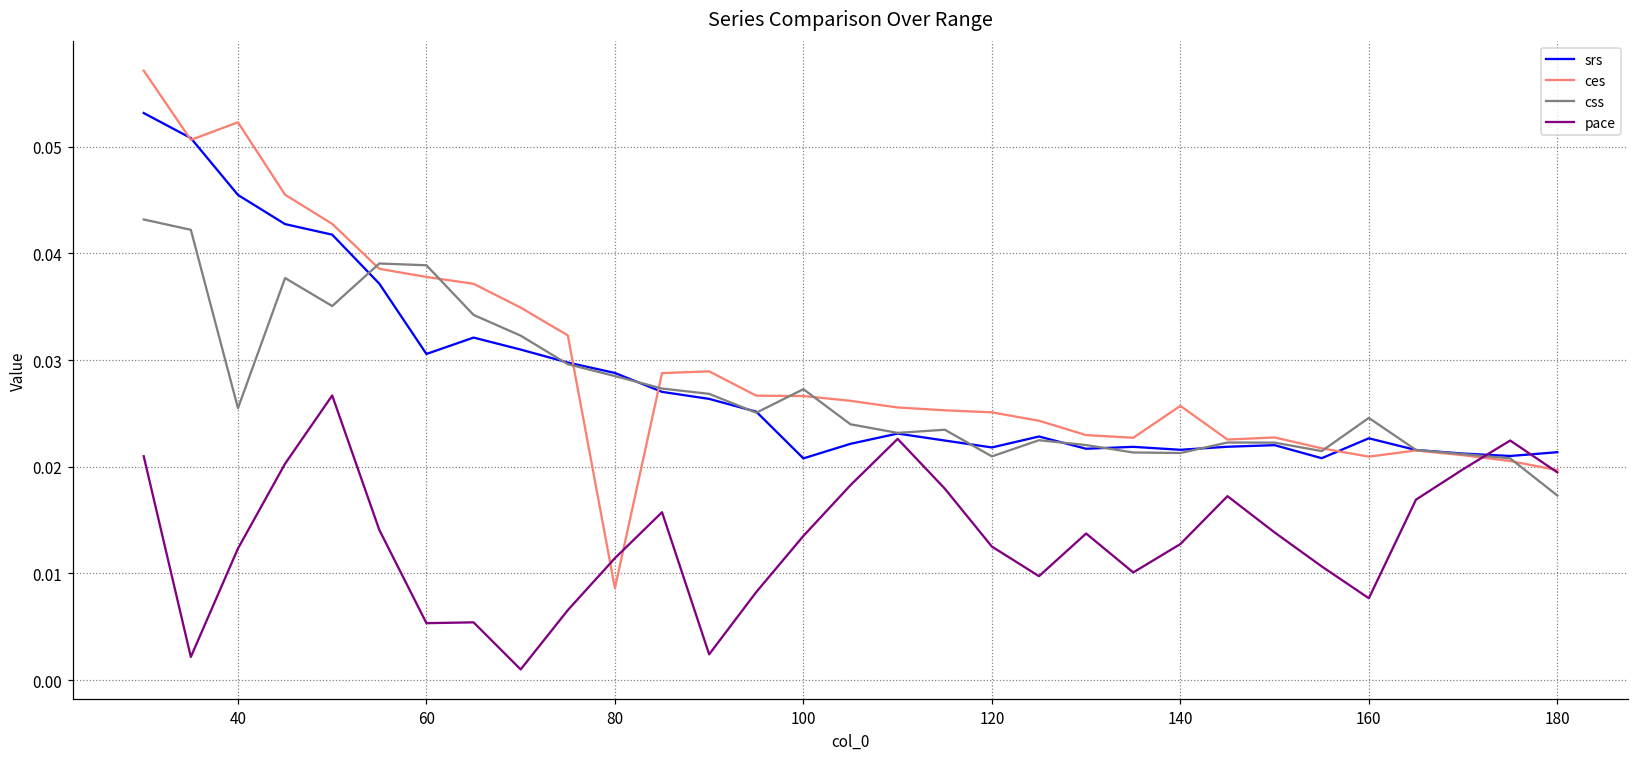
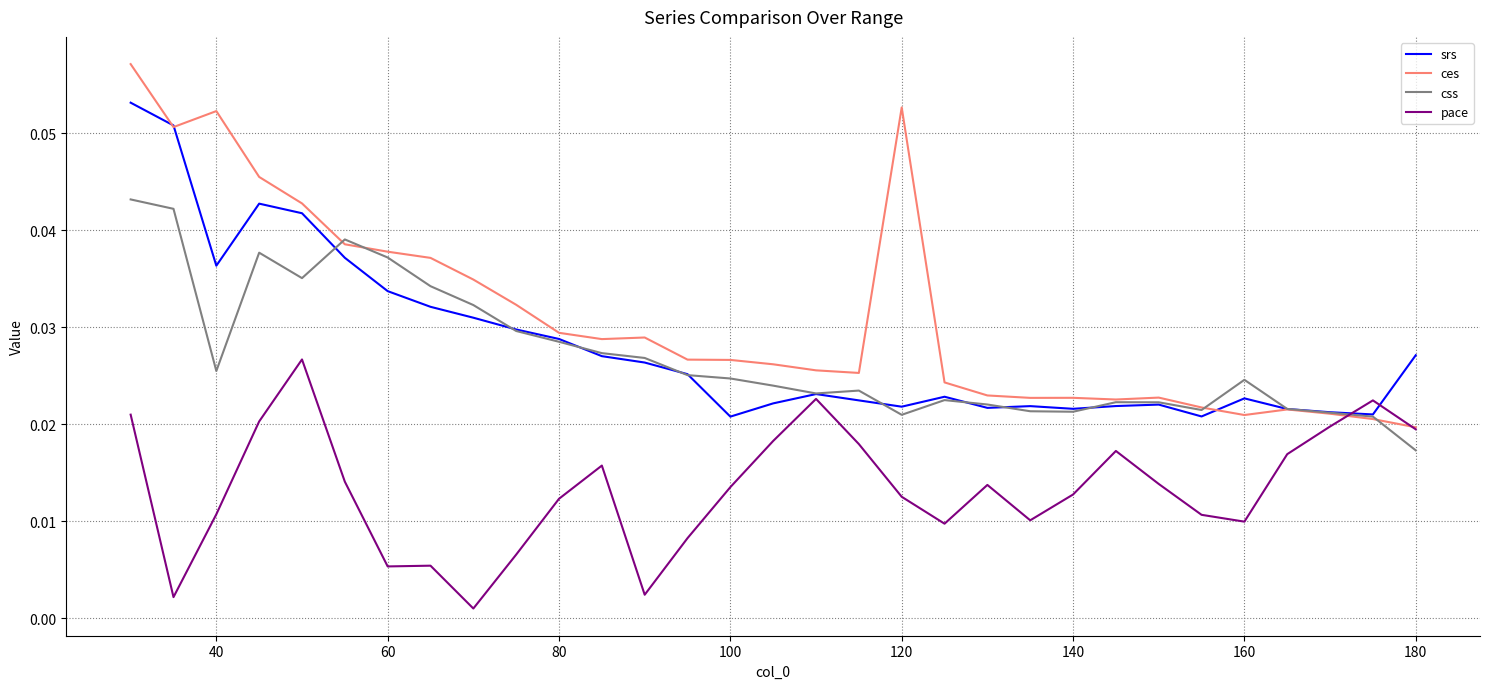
  {
    "srs": {
-     "40": 0.045,
-     "60": 0.031,
+     "40": 0.036,
+     "60": 0.034,
      "80": 0.029,
      "100": 0.021,
      "120": 0.022,
      "140": 0.022,
      "160": 0.023,
-     "180": 0.021
+     "180": 0.027
    },
    "ces": {
      "40": 0.052,
      "60": 0.038,
-     "80": 0.009,
+     "80": 0.029,
      "100": 0.027,
-     "120": 0.025,
-     "140": 0.026,
+     "120": 0.053,
+     "140": 0.023,
      "160": 0.021
    },
    "css": {
      "40": 0.025,
-     "60": 0.039,
+     "60": 0.037,
      "80": 0.028,
-     "100": 0.027,
+     "100": 0.025,
      "120": 0.021,
      "140": 0.021,
      "160": 0.025,
      "180": 0.017
    },
    "pace": {
-     "40": 0.012,
+     "40": 0.011,
      "60": 0.005,
-     "80": 0.011,
+     "80": 0.012,
      "100": 0.014,
      "120": 0.013,
      "140": 0.013,
-     "160": 0.008
+     "160": 0.010
    }
  }
